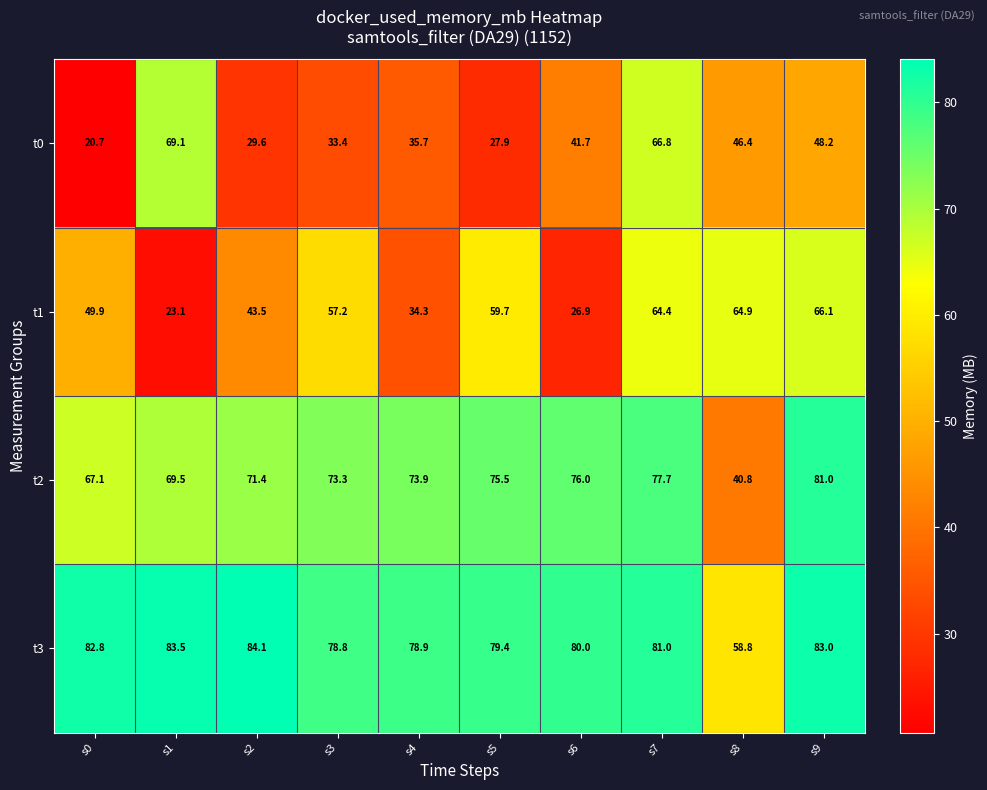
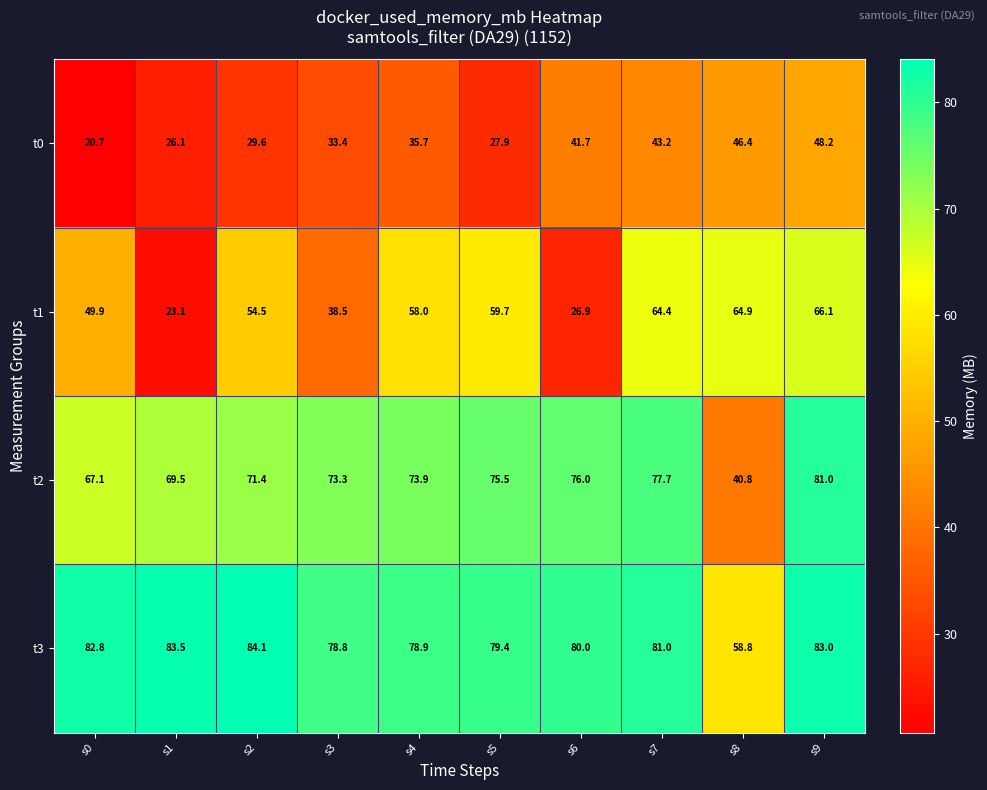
  {
    "t0": {
      "s0": 20.7,
-     "s1": 69.1,
+     "s1": 26.1,
      "s2": 29.6,
      "s3": 33.4,
      "s4": 35.7,
      "s5": 27.9,
      "s6": 41.7,
-     "s7": 66.8,
+     "s7": 43.2,
      "s8": 46.4,
      "s9": 48.2
    },
    "t1": {
      "s0": 49.9,
      "s1": 23.1,
-     "s2": 43.5,
-     "s3": 57.2,
-     "s4": 34.3,
+     "s2": 54.5,
+     "s3": 38.5,
+     "s4": 58.0,
      "s5": 59.7,
      "s6": 26.9,
      "s7": 64.4,
      "s8": 64.9,
      "s9": 66.1
    },
    "t2": {
      "s0": 67.1,
      "s1": 69.5,
      "s2": 71.4,
      "s3": 73.3,
      "s4": 73.9,
      "s5": 75.5,
      "s6": 76.0,
      "s7": 77.7,
      "s8": 40.8,
      "s9": 81.0
    },
    "t3": {
      "s0": 82.8,
      "s1": 83.5,
      "s2": 84.1,
      "s3": 78.8,
      "s4": 78.9,
      "s5": 79.4,
      "s6": 80.0,
      "s7": 81.0,
      "s8": 58.8,
      "s9": 83.0
    }
  }
